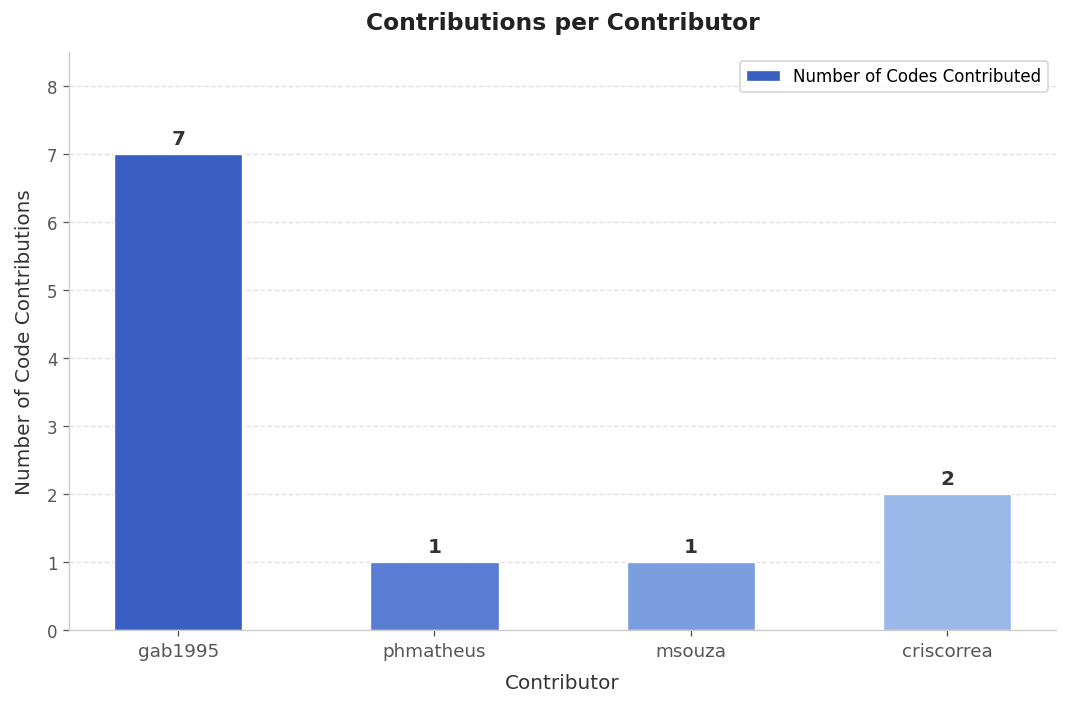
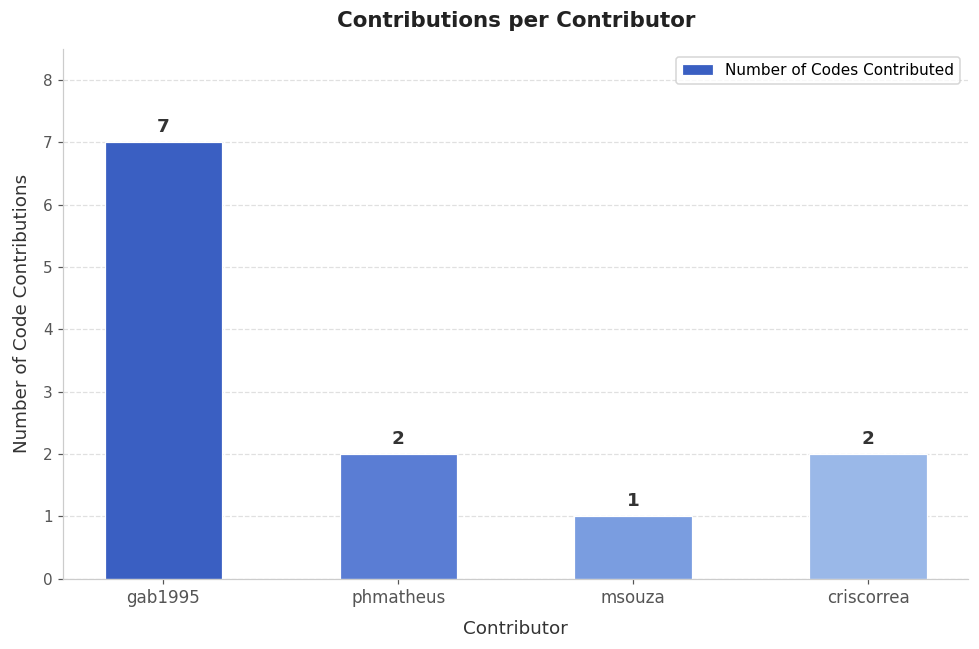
  {
    "gab1995": 7,
-   "phmatheus": 1,
+   "phmatheus": 2,
    "msouza": 1,
    "criscorrea": 2
  }
